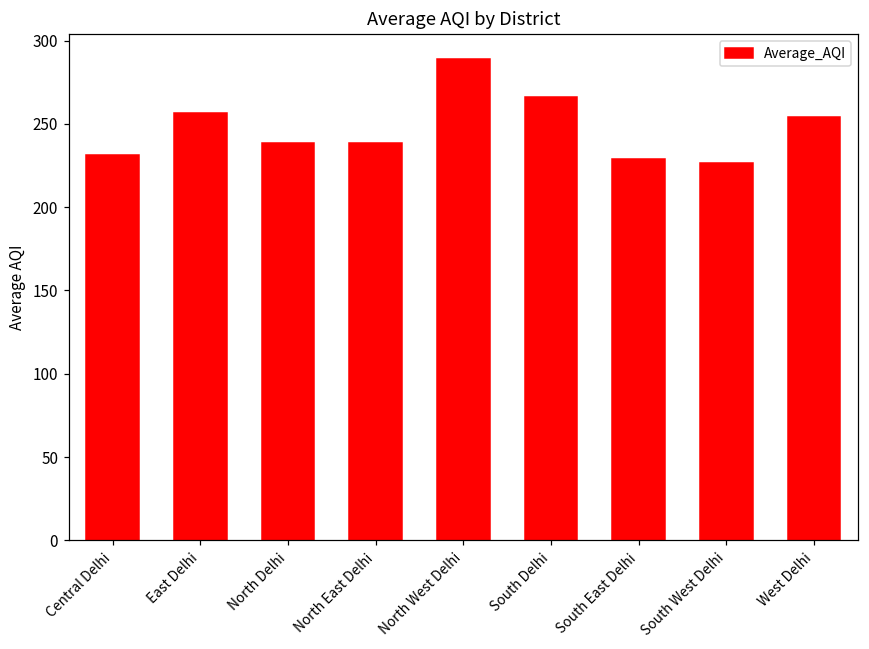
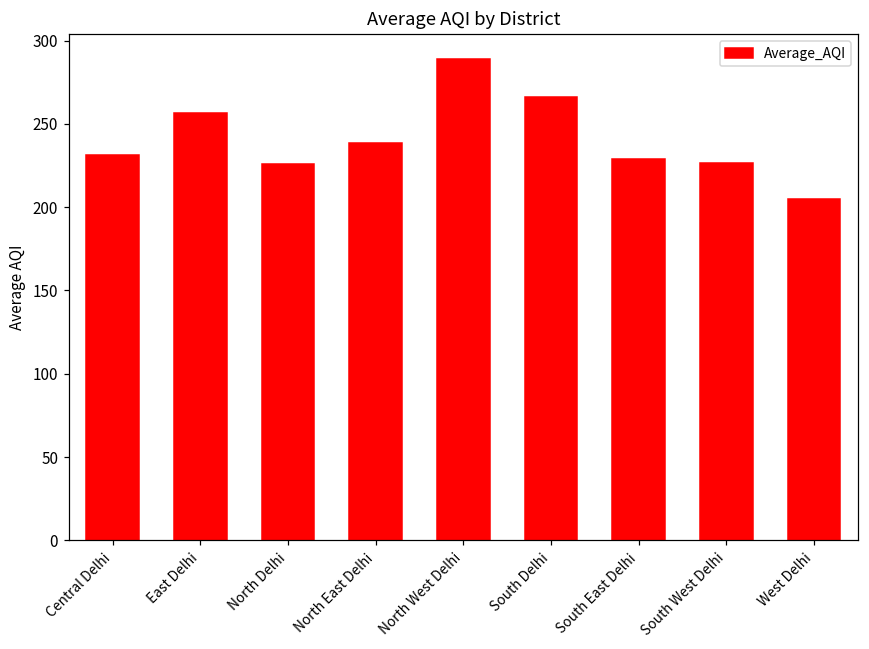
  {
    "Central Delhi": 231,
    "East Delhi": 256,
-   "North Delhi": 239,
+   "North Delhi": 226,
    "North East Delhi": 239,
    "North West Delhi": 289,
    "South Delhi": 266,
    "South East Delhi": 229,
    "South West Delhi": 227,
-   "West Delhi": 254
+   "West Delhi": 205
  }
